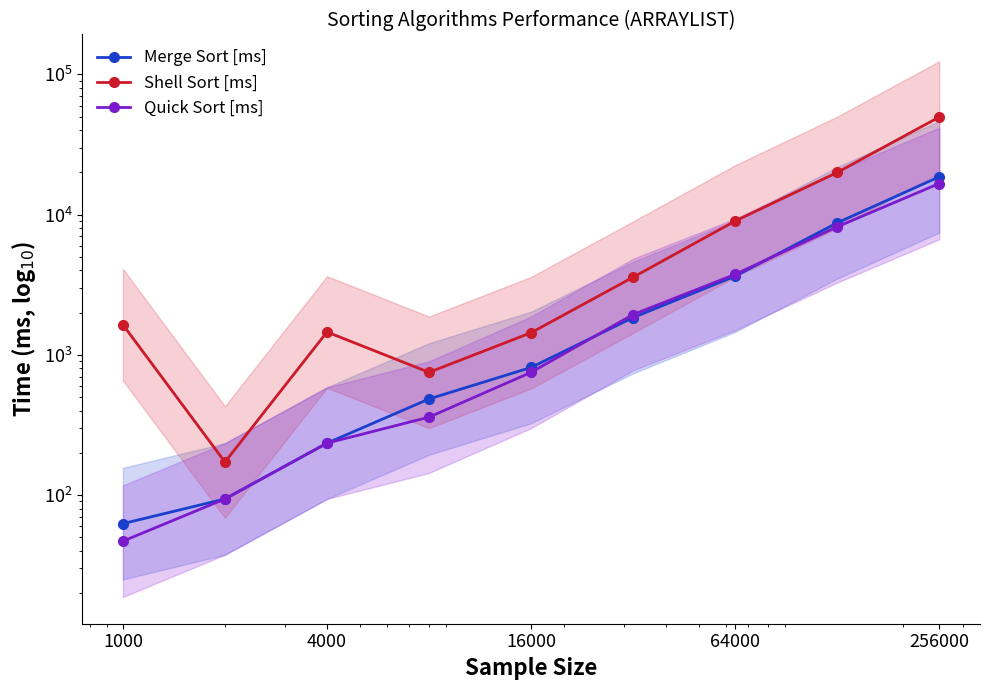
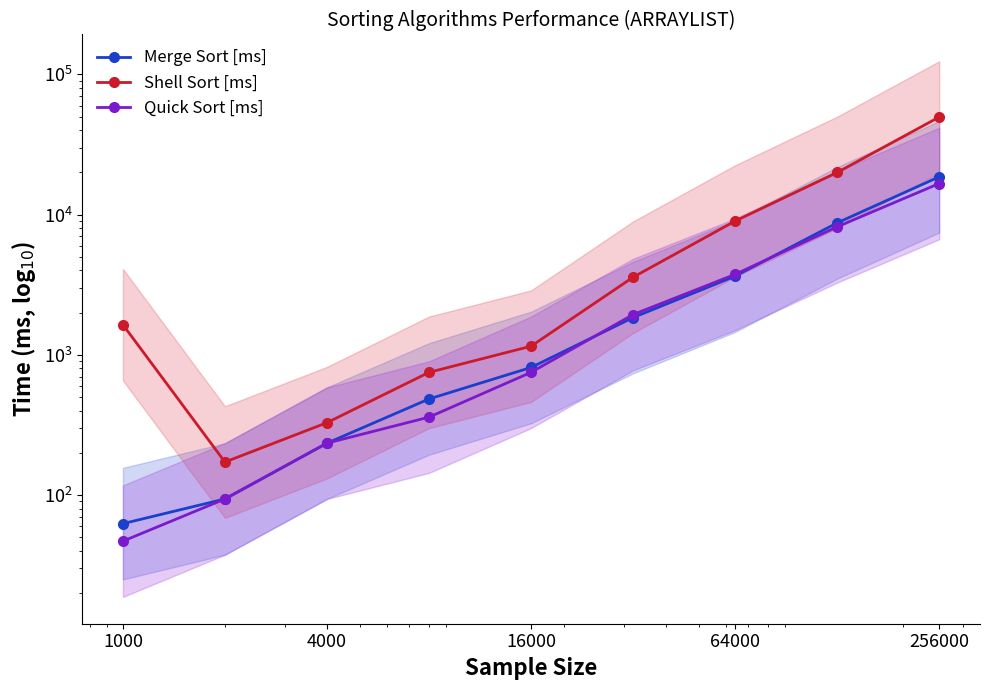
  {
    "Shell Sort [ms]": {
      "1000": 1600,
-     "4000": 1500,
-     "16000": 1400,
+     "4000": 330,
+     "16000": 1200,
      "256000": 50000
    }
  }
